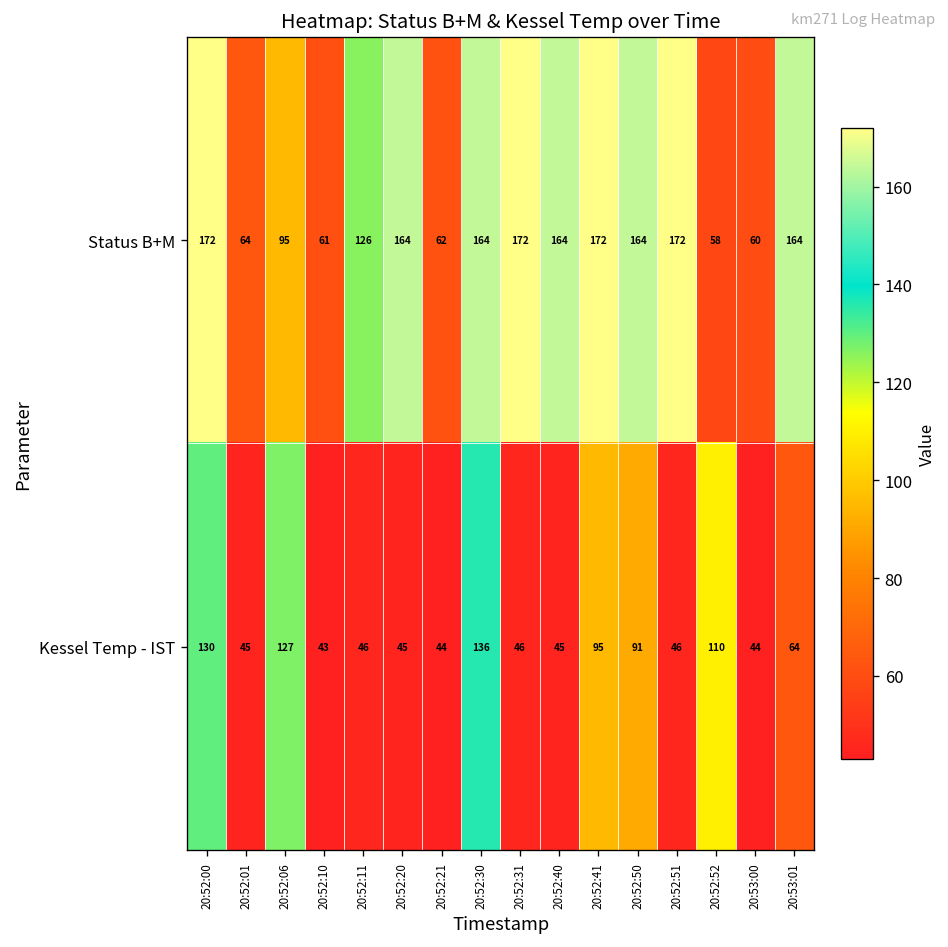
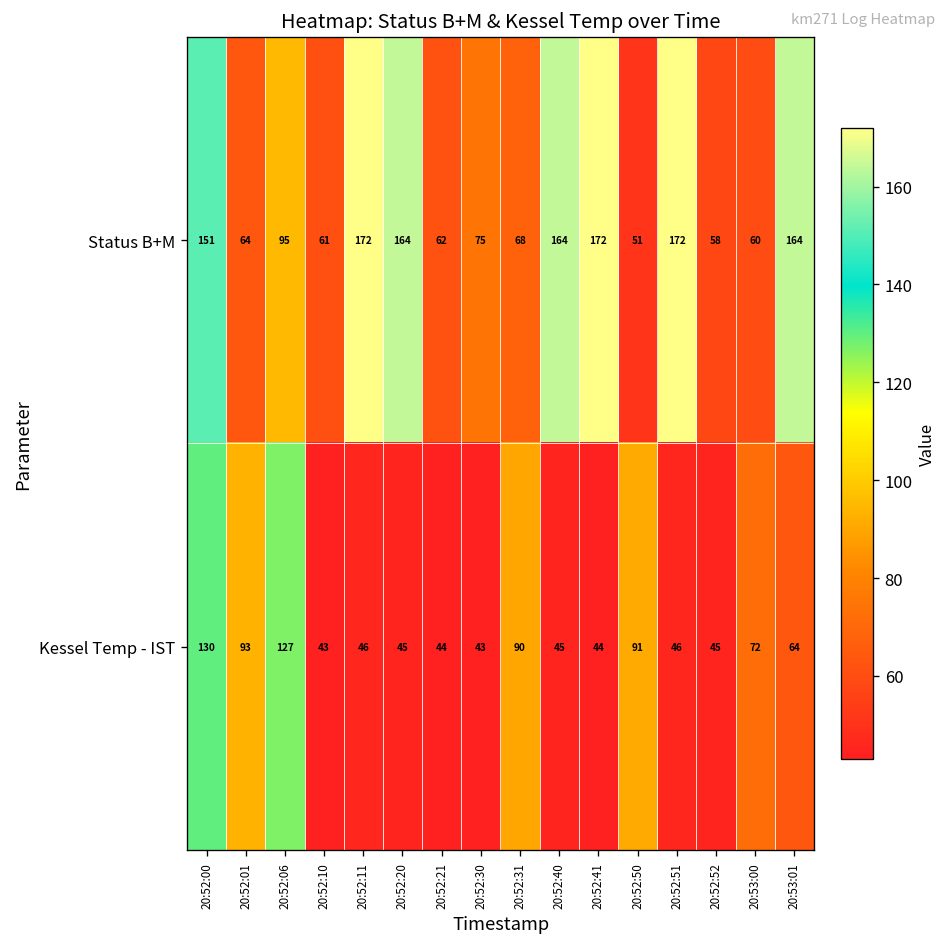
  {
    "Status B+M": {
-     "20:52:00": 172,
+     "20:52:00": 151,
      "20:52:01": 64,
      "20:52:06": 95,
      "20:52:10": 61,
-     "20:52:11": 126,
+     "20:52:11": 172,
      "20:52:20": 164,
      "20:52:21": 62,
-     "20:52:30": 164,
-     "20:52:31": 172,
+     "20:52:30": 75,
+     "20:52:31": 68,
      "20:52:40": 164,
      "20:52:41": 172,
-     "20:52:50": 164,
+     "20:52:50": 51,
      "20:52:51": 172,
      "20:52:52": 58,
      "20:53:00": 60,
      "20:53:01": 164
    },
    "Kessel Temp - IST": {
      "20:52:00": 130,
-     "20:52:01": 45,
+     "20:52:01": 93,
      "20:52:06": 127,
      "20:52:10": 43,
      "20:52:11": 46,
      "20:52:20": 45,
      "20:52:21": 44,
-     "20:52:30": 136,
-     "20:52:31": 46,
+     "20:52:30": 43,
+     "20:52:31": 90,
      "20:52:40": 45,
-     "20:52:41": 95,
+     "20:52:41": 44,
      "20:52:50": 91,
      "20:52:51": 46,
-     "20:52:52": 110,
-     "20:53:00": 44,
+     "20:52:52": 45,
+     "20:53:00": 72,
      "20:53:01": 64
    }
  }
